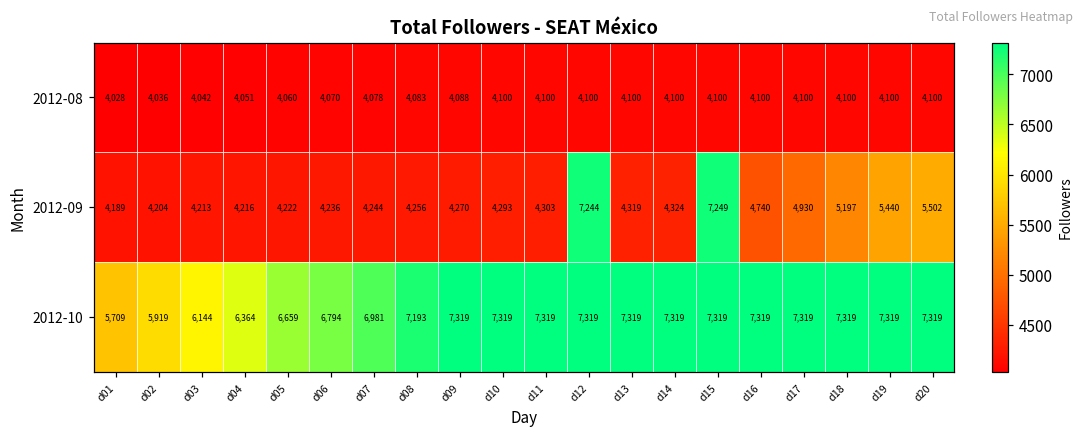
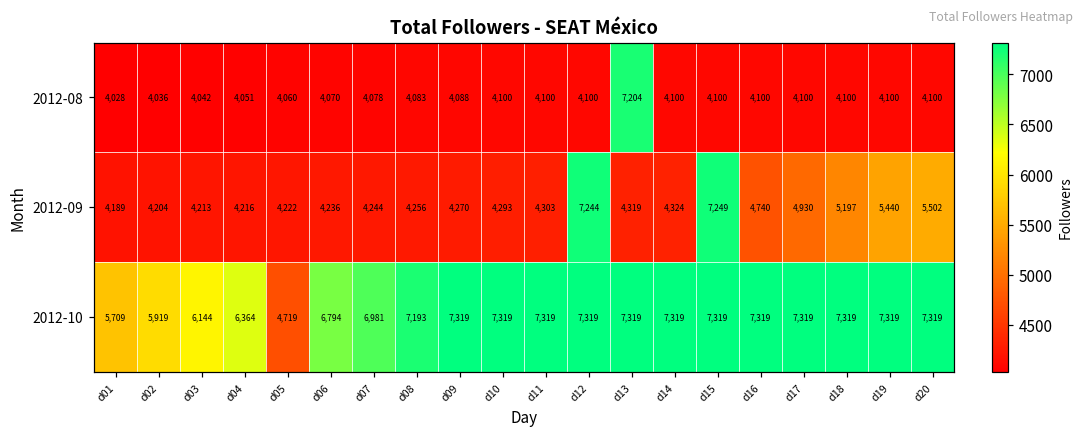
  {
    "2012-08": {
      "d01": "4,028",
      "d02": "4,036",
      "d03": "4,042",
      "d04": "4,051",
      "d05": "4,060",
      "d06": "4,070",
      "d07": "4,078",
      "d08": "4,083",
      "d09": "4,088",
      "d10": "4,100",
      "d11": "4,100",
      "d12": "4,100",
-     "d13": "4,100",
+     "d13": "7,204",
      "d14": "4,100",
      "d15": "4,100",
      "d16": "4,100",
      "d17": "4,100",
      "d18": "4,100",
      "d19": "4,100",
      "d20": "4,100"
    },
    "2012-09": {
      "d01": "4,189",
      "d02": "4,204",
      "d03": "4,213",
      "d04": "4,216",
      "d05": "4,222",
      "d06": "4,236",
      "d07": "4,244",
      "d08": "4,256",
      "d09": "4,270",
      "d10": "4,293",
      "d11": "4,303",
      "d12": "7,244",
      "d13": "4,319",
      "d14": "4,324",
      "d15": "7,249",
      "d16": "4,740",
      "d17": "4,930",
      "d18": "5,197",
      "d19": "5,440",
      "d20": "5,502"
    },
    "2012-10": {
      "d01": "5,709",
      "d02": "5,919",
      "d03": "6,144",
      "d04": "6,364",
-     "d05": "6,659",
+     "d05": "4,719",
      "d06": "6,794",
      "d07": "6,981",
      "d08": "7,193",
      "d09": "7,319",
      "d10": "7,319",
      "d11": "7,319",
      "d12": "7,319",
      "d13": "7,319",
      "d14": "7,319",
      "d15": "7,319",
      "d16": "7,319",
      "d17": "7,319",
      "d18": "7,319",
      "d19": "7,319",
      "d20": "7,319"
    }
  }
